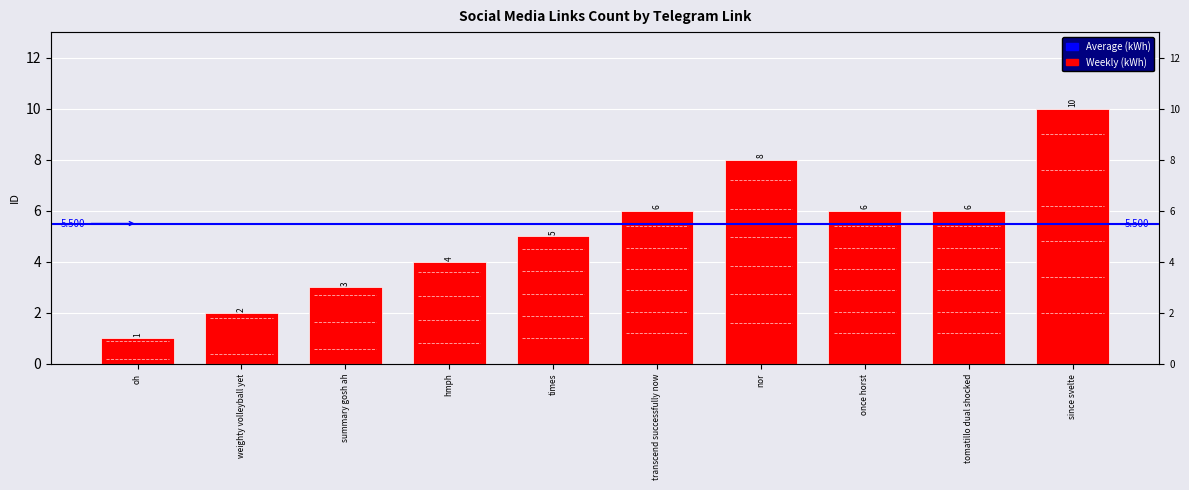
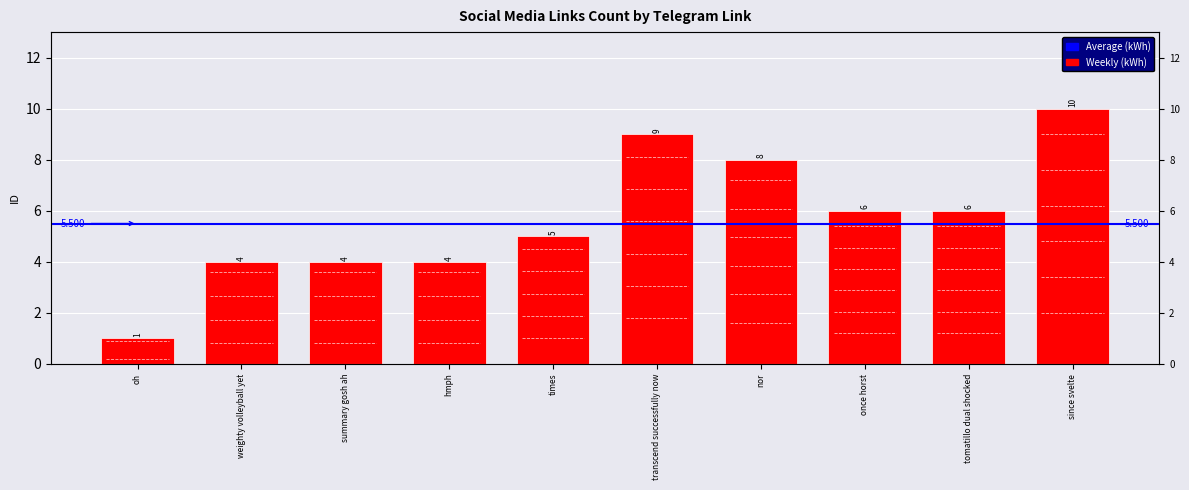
  {
    "oh": 1,
-   "weighty volleyball yet": 2,
-   "summary gosh ah": 3,
+   "weighty volleyball yet": 4,
+   "summary gosh ah": 4,
    "hmph": 4,
    "times": 5,
-   "transcend successfully now": 6,
+   "transcend successfully now": 9,
    "nor": 8,
    "once horst": 6,
    "tomatillo dual shocked": 6,
    "since svelte": 10
  }
